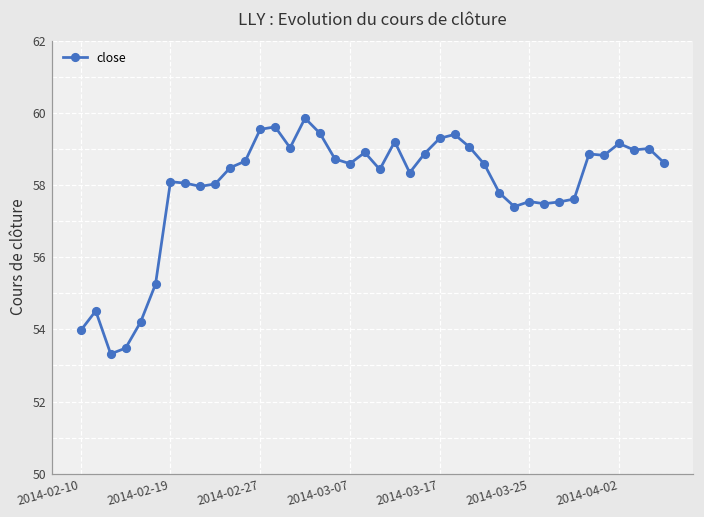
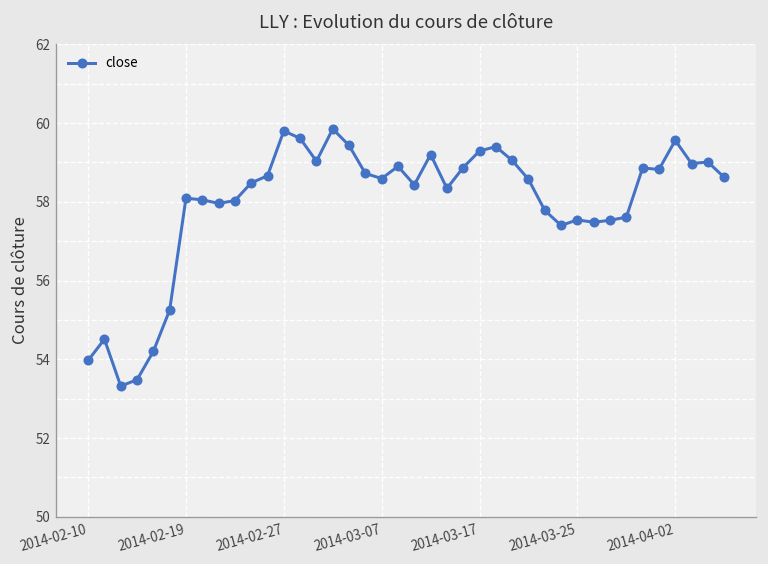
  {
    "2014-02-10": 54.0,
    "2014-02-19": 58.1,
-   "2014-02-27": 59.5,
+   "2014-02-27": 59.8,
    "2014-03-07": 58.6,
    "2014-03-17": 59.3,
    "2014-03-25": 57.5,
-   "2014-04-02": 59.2
+   "2014-04-02": 59.6
  }
